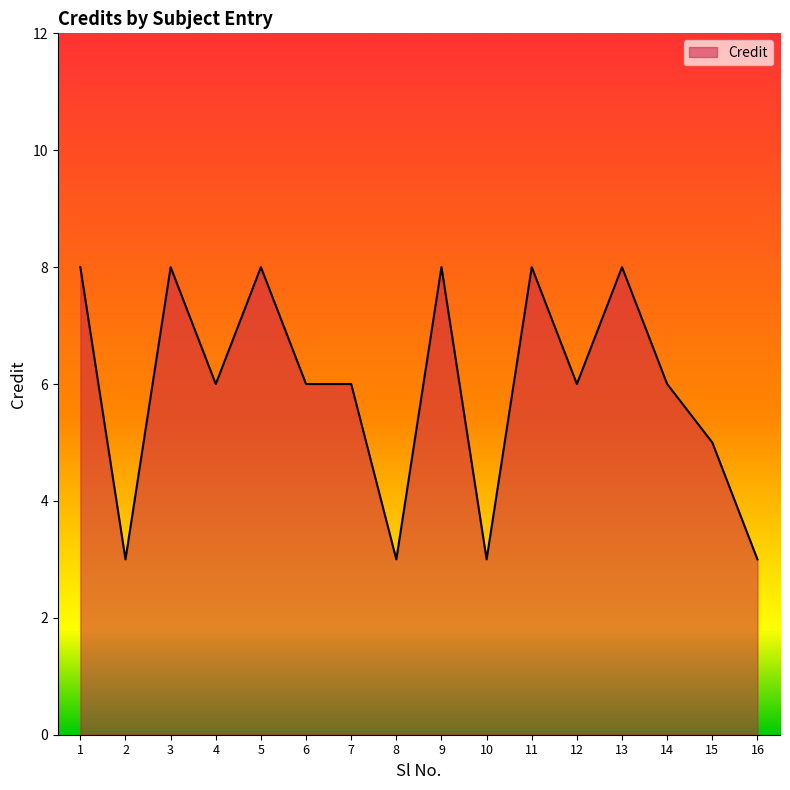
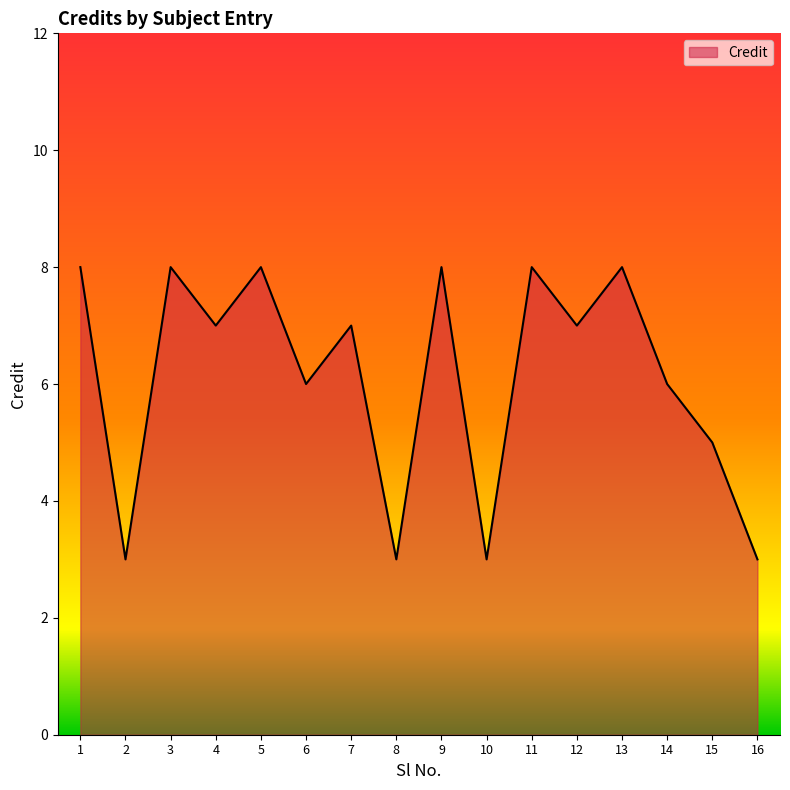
  {
    "1": 8,
    "2": 3,
    "3": 8,
-   "4": 6,
+   "4": 7,
    "5": 8,
    "6": 6,
-   "7": 6,
+   "7": 7,
    "8": 3,
    "9": 8,
    "10": 3,
    "11": 8,
-   "12": 6,
+   "12": 7,
    "13": 8,
    "14": 6,
    "15": 5,
    "16": 3
  }
